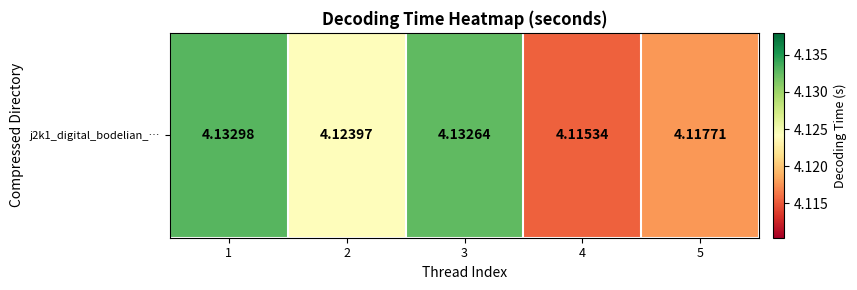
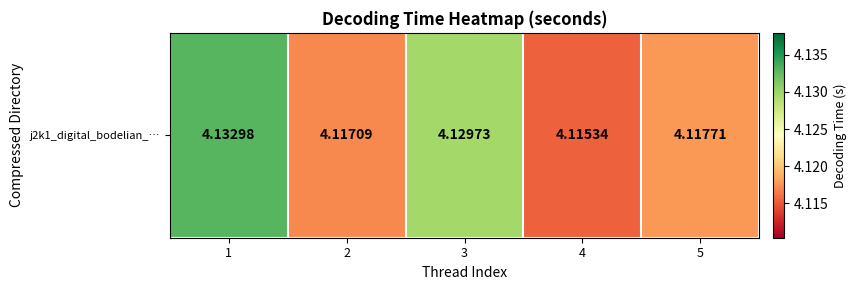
  {
    "j2k1_digital_bodelian_…": {
      "1": 4.13298,
-     "2": 4.12397,
-     "3": 4.13264,
+     "2": 4.11709,
+     "3": 4.12973,
      "4": 4.11534,
      "5": 4.11771
    }
  }
